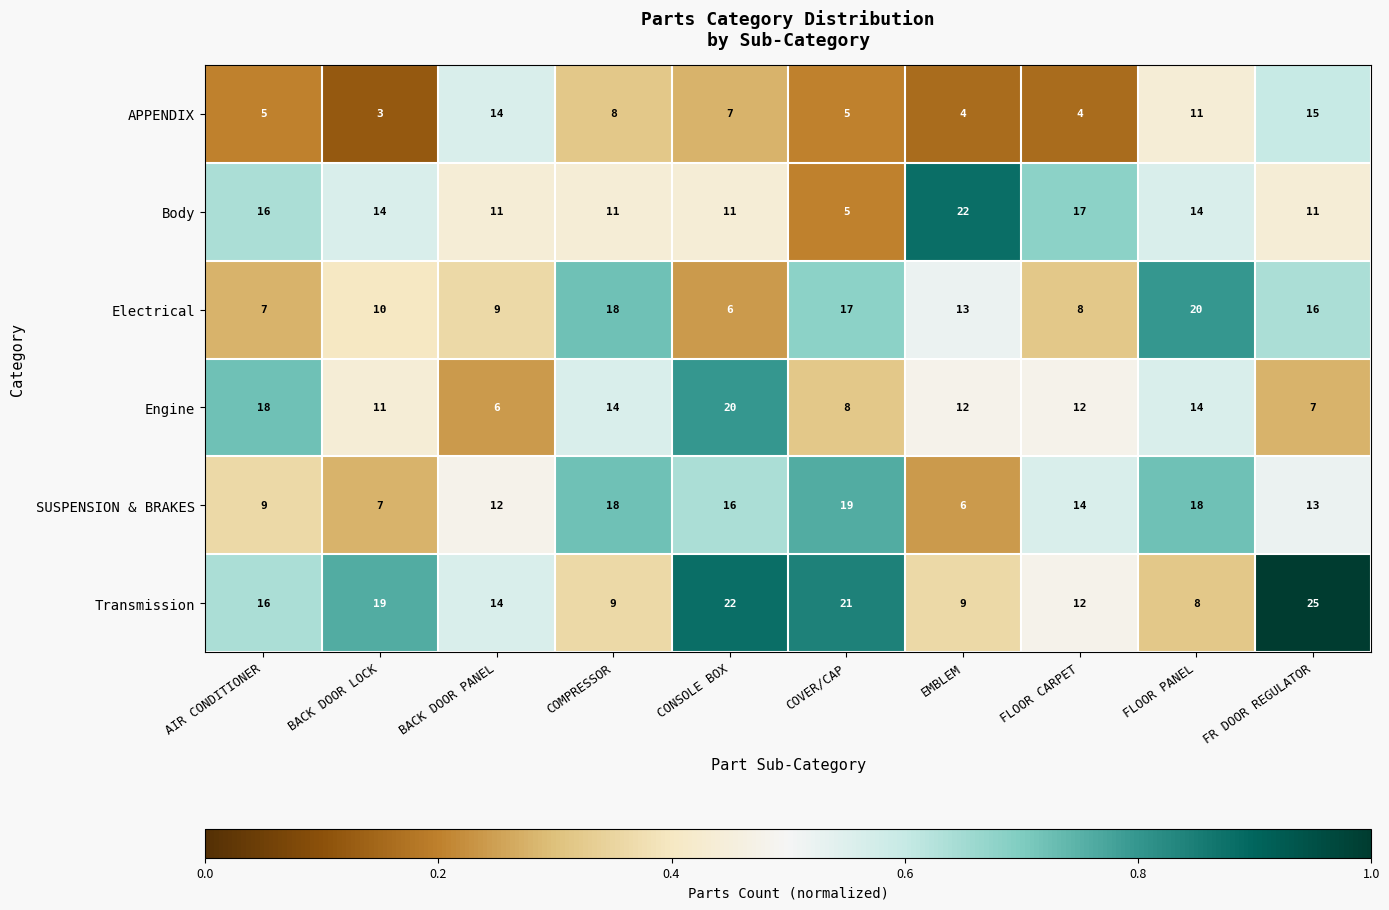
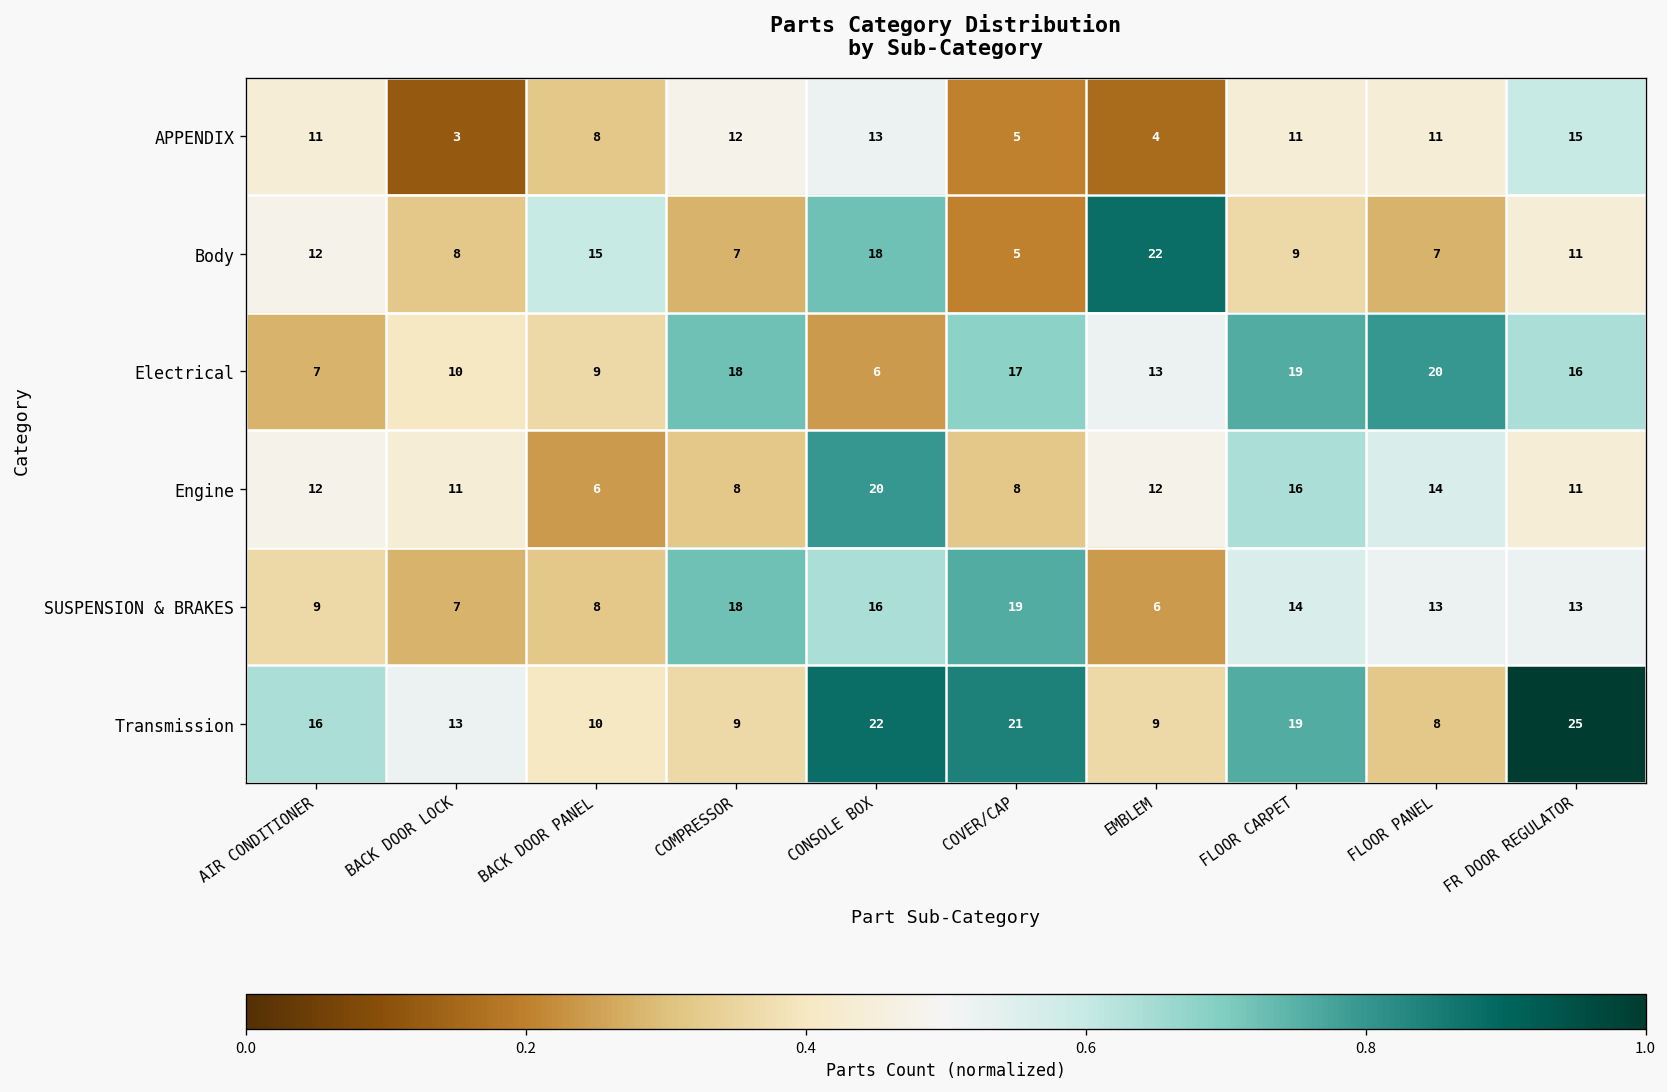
  {
    "APPENDIX": {
-     "AIR CONDITIONER": 5,
+     "AIR CONDITIONER": 11,
      "BACK DOOR LOCK": 3,
-     "BACK DOOR PANEL": 14,
-     "COMPRESSOR": 8,
-     "CONSOLE BOX": 7,
+     "BACK DOOR PANEL": 8,
+     "COMPRESSOR": 12,
+     "CONSOLE BOX": 13,
      "COVER/CAP": 5,
      "EMBLEM": 4,
-     "FLOOR CARPET": 4,
+     "FLOOR CARPET": 11,
      "FLOOR PANEL": 11,
      "FR DOOR REGULATOR": 15
    },
    "Body": {
-     "AIR CONDITIONER": 16,
-     "BACK DOOR LOCK": 14,
-     "BACK DOOR PANEL": 11,
-     "COMPRESSOR": 11,
-     "CONSOLE BOX": 11,
+     "AIR CONDITIONER": 12,
+     "BACK DOOR LOCK": 8,
+     "BACK DOOR PANEL": 15,
+     "COMPRESSOR": 7,
+     "CONSOLE BOX": 18,
      "COVER/CAP": 5,
      "EMBLEM": 22,
-     "FLOOR CARPET": 17,
-     "FLOOR PANEL": 14,
+     "FLOOR CARPET": 9,
+     "FLOOR PANEL": 7,
      "FR DOOR REGULATOR": 11
    },
    "Electrical": {
      "AIR CONDITIONER": 7,
      "BACK DOOR LOCK": 10,
      "BACK DOOR PANEL": 9,
      "COMPRESSOR": 18,
      "CONSOLE BOX": 6,
      "COVER/CAP": 17,
      "EMBLEM": 13,
-     "FLOOR CARPET": 8,
+     "FLOOR CARPET": 19,
      "FLOOR PANEL": 20,
      "FR DOOR REGULATOR": 16
    },
    "Engine": {
-     "AIR CONDITIONER": 18,
+     "AIR CONDITIONER": 12,
      "BACK DOOR LOCK": 11,
      "BACK DOOR PANEL": 6,
-     "COMPRESSOR": 14,
+     "COMPRESSOR": 8,
      "CONSOLE BOX": 20,
      "COVER/CAP": 8,
      "EMBLEM": 12,
-     "FLOOR CARPET": 12,
+     "FLOOR CARPET": 16,
      "FLOOR PANEL": 14,
-     "FR DOOR REGULATOR": 7
+     "FR DOOR REGULATOR": 11
    },
    "SUSPENSION & BRAKES": {
      "AIR CONDITIONER": 9,
      "BACK DOOR LOCK": 7,
-     "BACK DOOR PANEL": 12,
+     "BACK DOOR PANEL": 8,
      "COMPRESSOR": 18,
      "CONSOLE BOX": 16,
      "COVER/CAP": 19,
      "EMBLEM": 6,
      "FLOOR CARPET": 14,
-     "FLOOR PANEL": 18,
+     "FLOOR PANEL": 13,
      "FR DOOR REGULATOR": 13
    },
    "Transmission": {
      "AIR CONDITIONER": 16,
-     "BACK DOOR LOCK": 19,
-     "BACK DOOR PANEL": 14,
+     "BACK DOOR LOCK": 13,
+     "BACK DOOR PANEL": 10,
      "COMPRESSOR": 9,
      "CONSOLE BOX": 22,
      "COVER/CAP": 21,
      "EMBLEM": 9,
-     "FLOOR CARPET": 12,
+     "FLOOR CARPET": 19,
      "FLOOR PANEL": 8,
      "FR DOOR REGULATOR": 25
    }
  }
